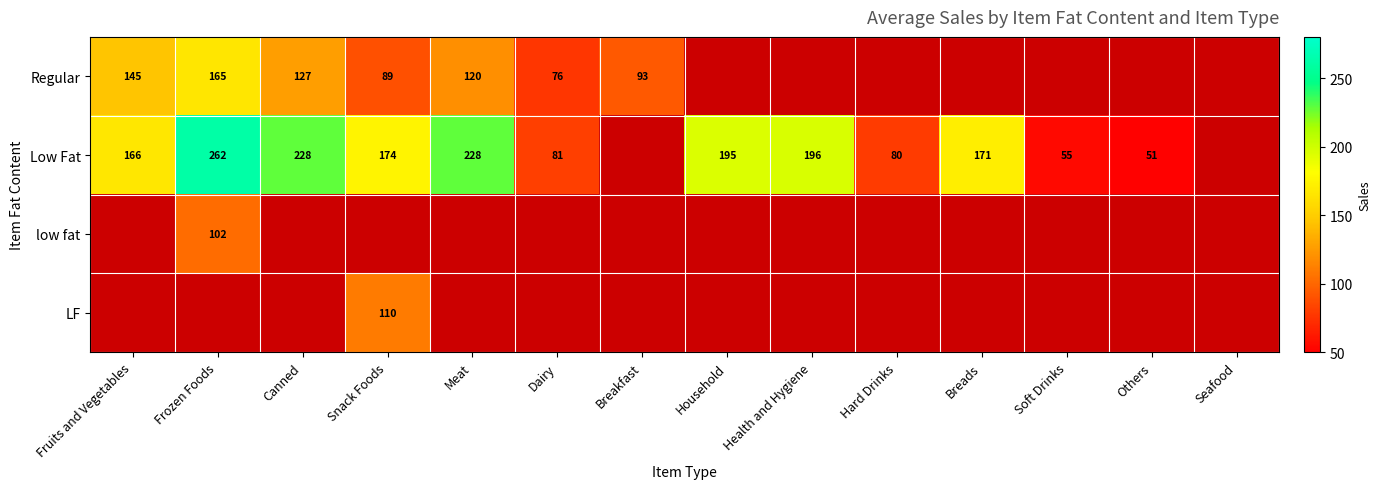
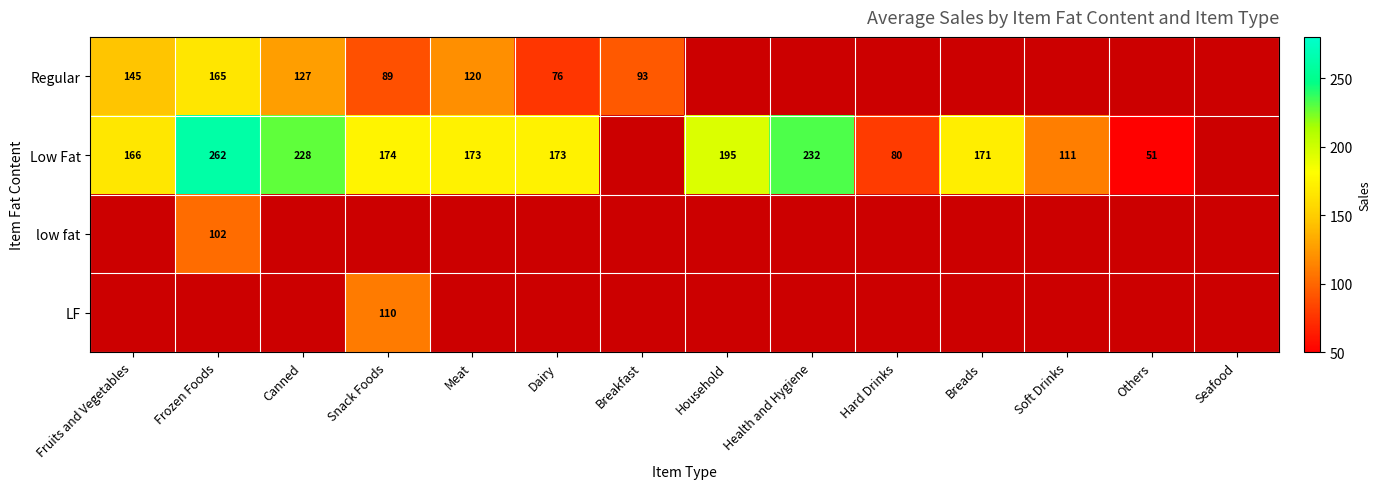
  {
    "Regular": {
      "Fruits and Vegetables": 145,
      "Frozen Foods": 165,
      "Canned": 127,
      "Snack Foods": 89,
      "Meat": 120,
      "Dairy": 76,
      "Breakfast": 93
    },
    "Low Fat": {
      "Fruits and Vegetables": 166,
      "Frozen Foods": 262,
      "Canned": 228,
      "Snack Foods": 174,
-     "Meat": 228,
-     "Dairy": 81,
+     "Meat": 173,
+     "Dairy": 173,
      "Household": 195,
-     "Health and Hygiene": 196,
+     "Health and Hygiene": 232,
      "Hard Drinks": 80,
      "Breads": 171,
-     "Soft Drinks": 55,
+     "Soft Drinks": 111,
      "Others": 51
    },
    "low fat": {
      "Frozen Foods": 102
    },
    "LF": {
      "Snack Foods": 110
    }
  }
